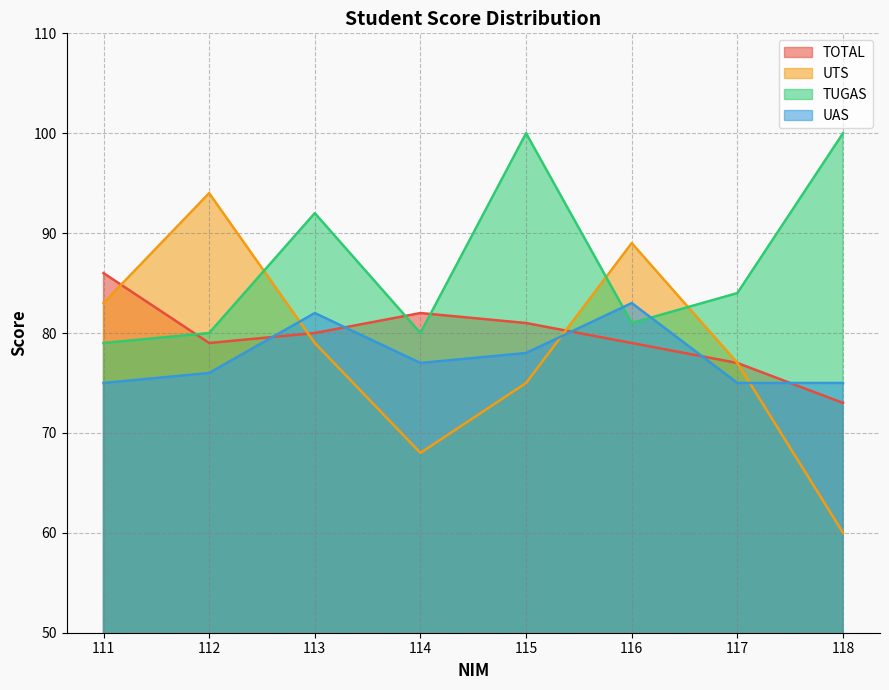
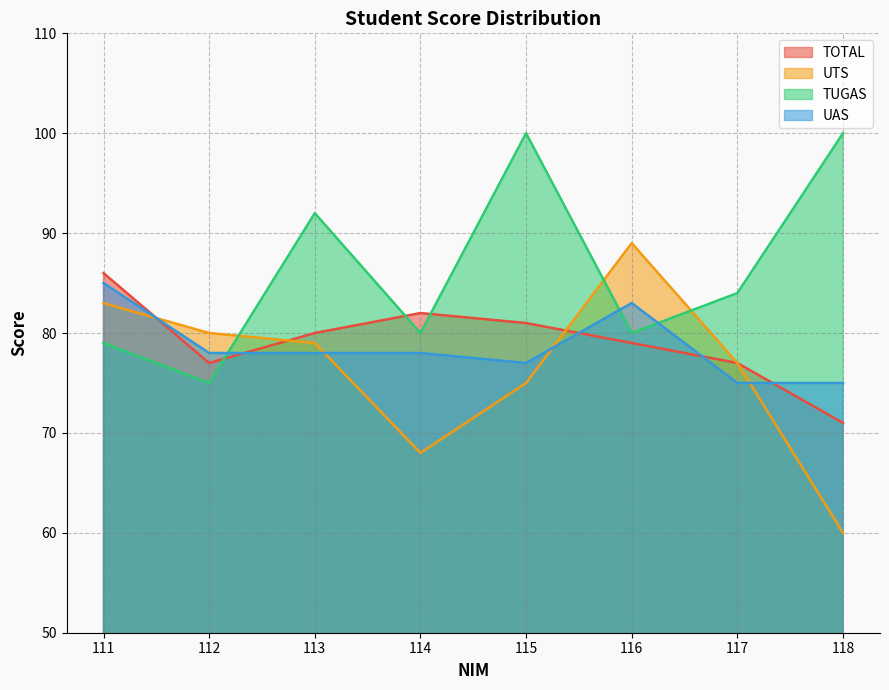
  {
    "TOTAL": {
      "111": 86,
-     "112": 79,
+     "112": 77,
      "113": 80,
      "114": 82,
      "115": 81,
      "116": 79,
-     "118": 73
+     "118": 71
    },
    "UTS": {
      "111": 83,
-     "112": 94,
+     "112": 80,
      "113": 79,
      "114": 68,
      "115": 75,
      "116": 89,
      "118": 60
    },
    "TUGAS": {
      "111": 79,
-     "112": 80,
+     "112": 75,
      "113": 92,
      "114": 80,
      "115": 100,
-     "116": 81,
+     "116": 80,
      "117": 84,
      "118": 100
    },
    "UAS": {
-     "111": 75,
-     "112": 76,
-     "113": 82,
-     "114": 77,
-     "115": 78,
+     "111": 85,
+     "112": 78,
+     "113": 78,
+     "114": 78,
+     "115": 77,
      "116": 83,
      "117": 75,
      "118": 75
    }
  }
